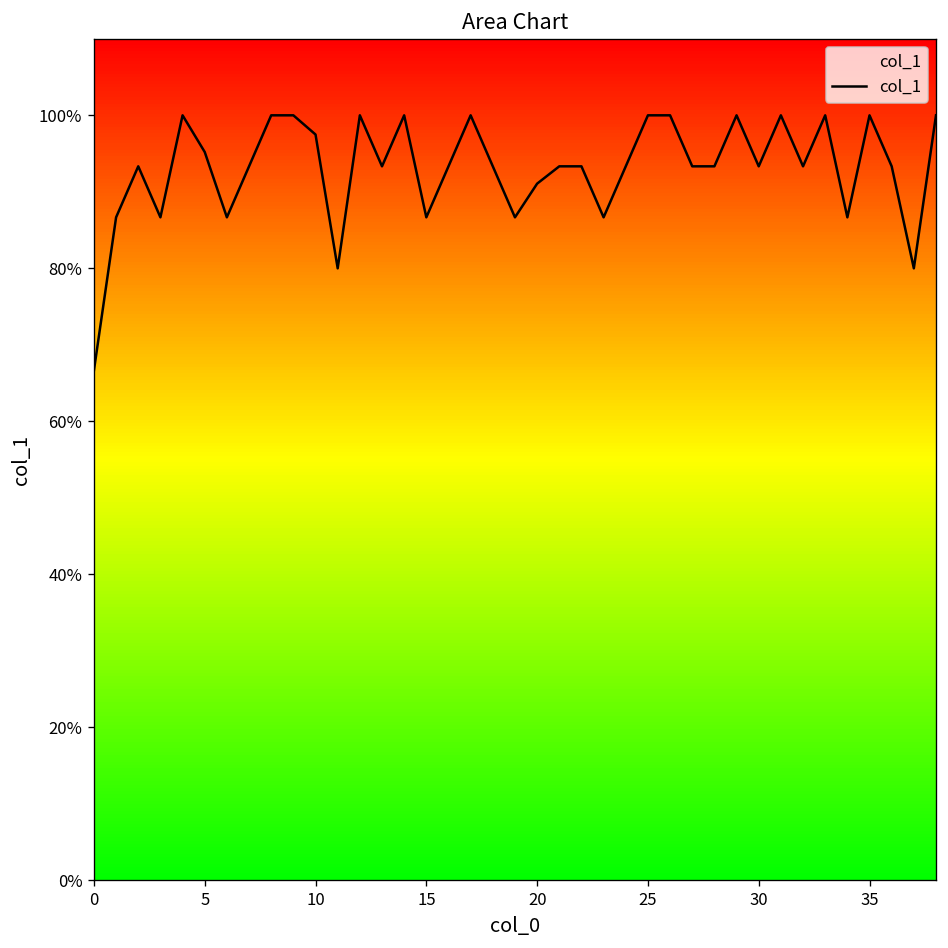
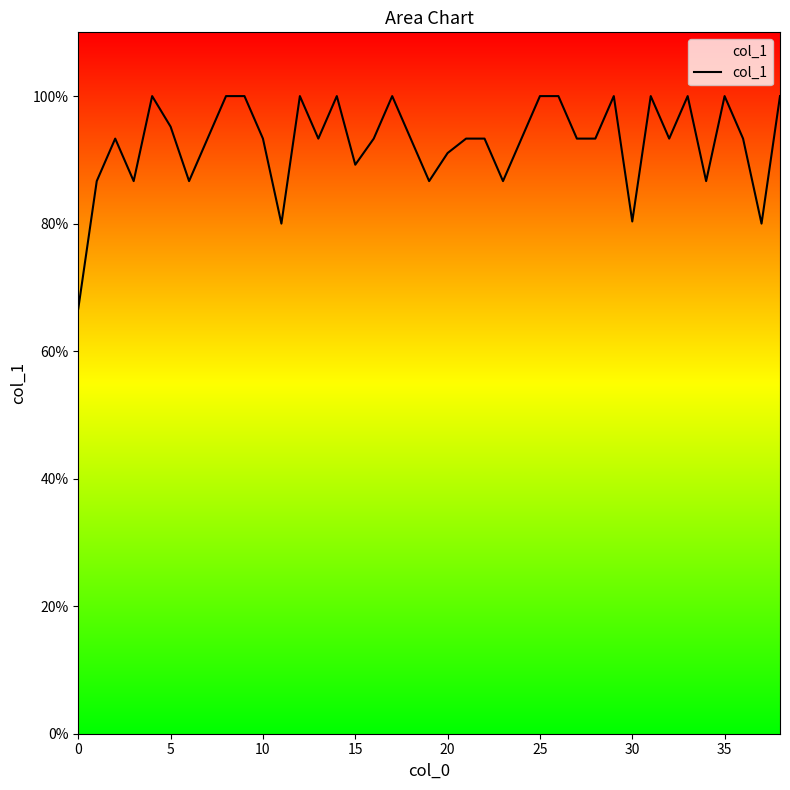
  {
    "0": "67%",
    "5": "95%",
-   "10": "97%",
-   "15": "87%",
+   "10": "93%",
+   "15": "89%",
    "20": "91%",
    "25": "100%",
-   "30": "93%",
+   "30": "80%",
    "35": "100%"
  }
